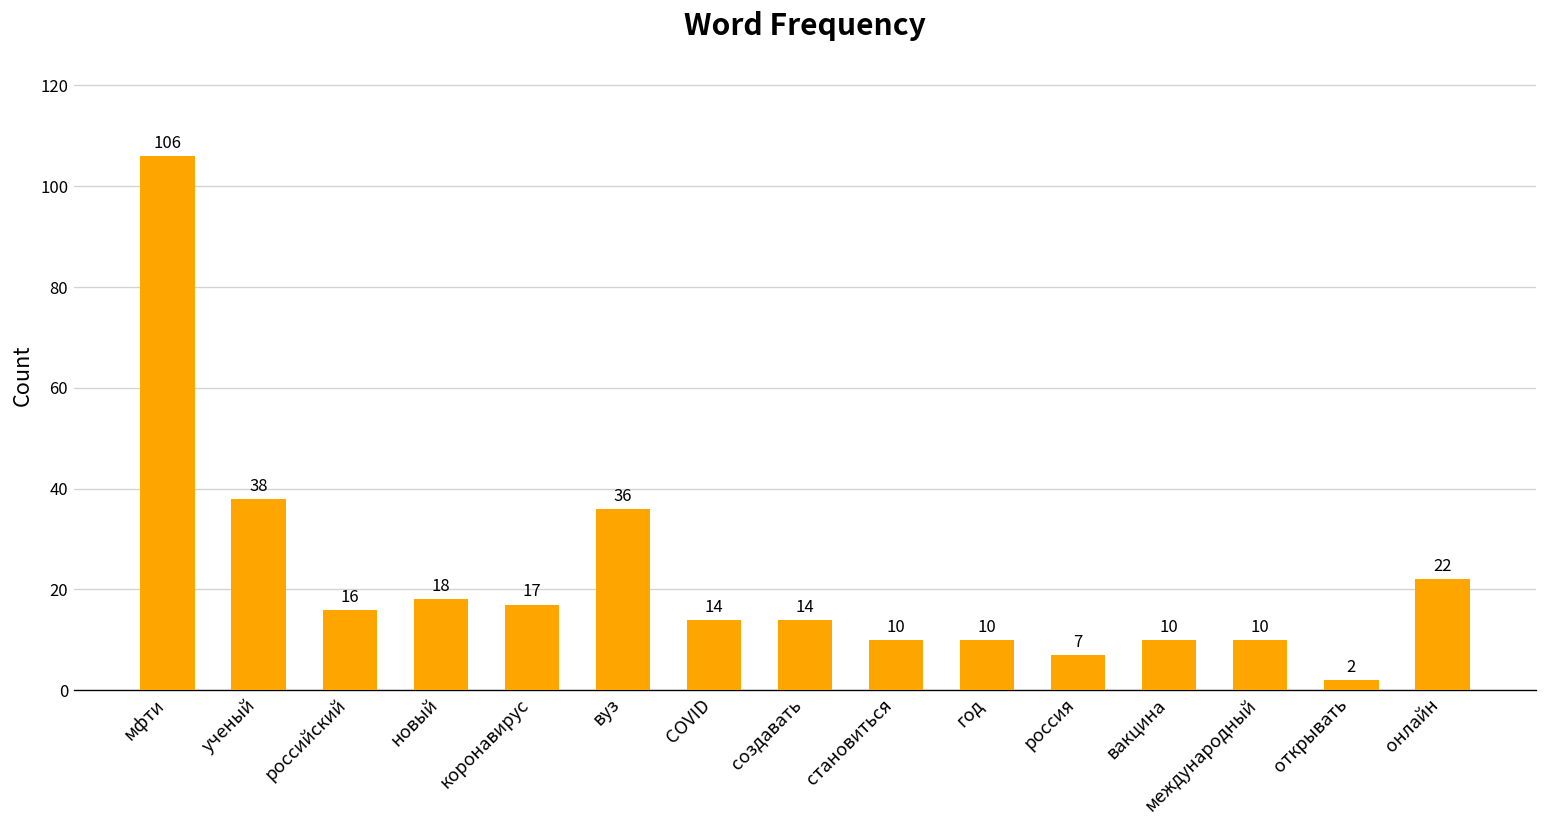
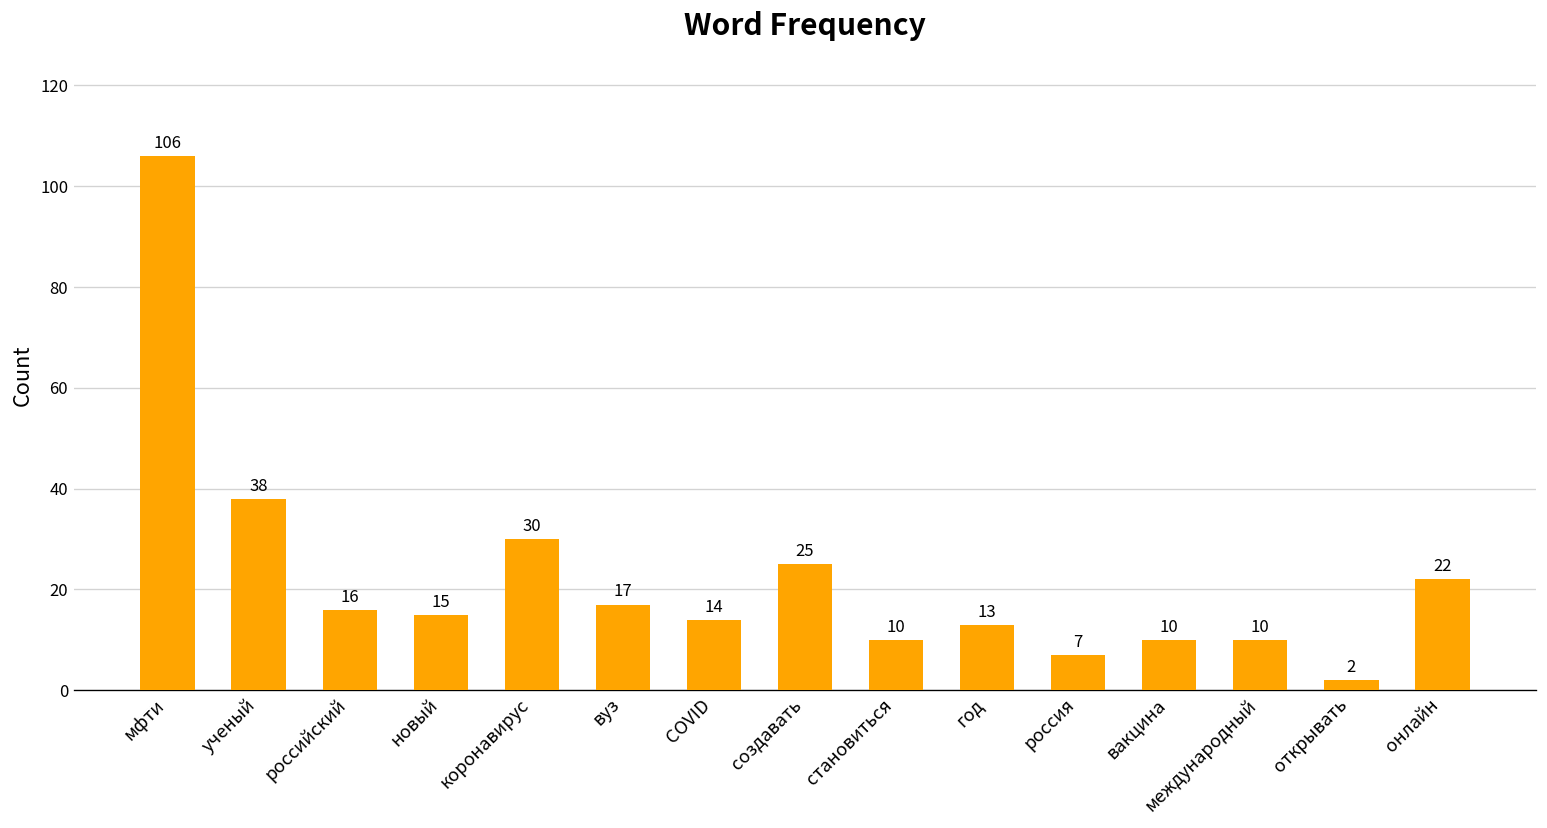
  {
    "мфти": 106,
    "ученый": 38,
    "российский": 16,
-   "новый": 18,
-   "коронавирус": 17,
-   "вуз": 36,
+   "новый": 15,
+   "коронавирус": 30,
+   "вуз": 17,
    "COVID": 14,
-   "создавать": 14,
+   "создавать": 25,
    "становиться": 10,
-   "год": 10,
+   "год": 13,
    "россия": 7,
    "вакцина": 10,
    "международный": 10,
    "открывать": 2,
    "онлайн": 22
  }
